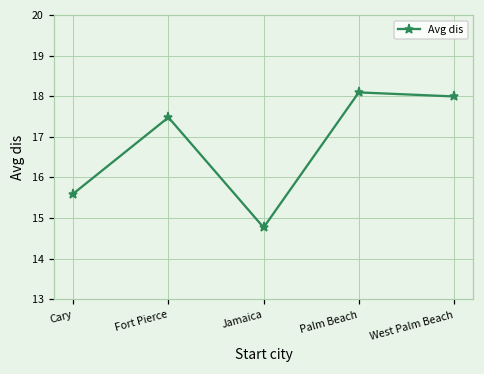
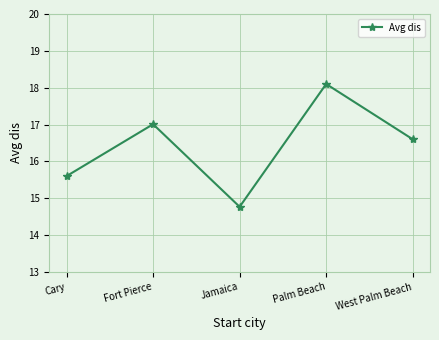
  {
    "Cary": 15.6,
-   "Fort Pierce": 17.5,
+   "Fort Pierce": 17.0,
    "Jamaica": 14.8,
    "Palm Beach": 18.1,
-   "West Palm Beach": 18.0
+   "West Palm Beach": 16.6
  }
